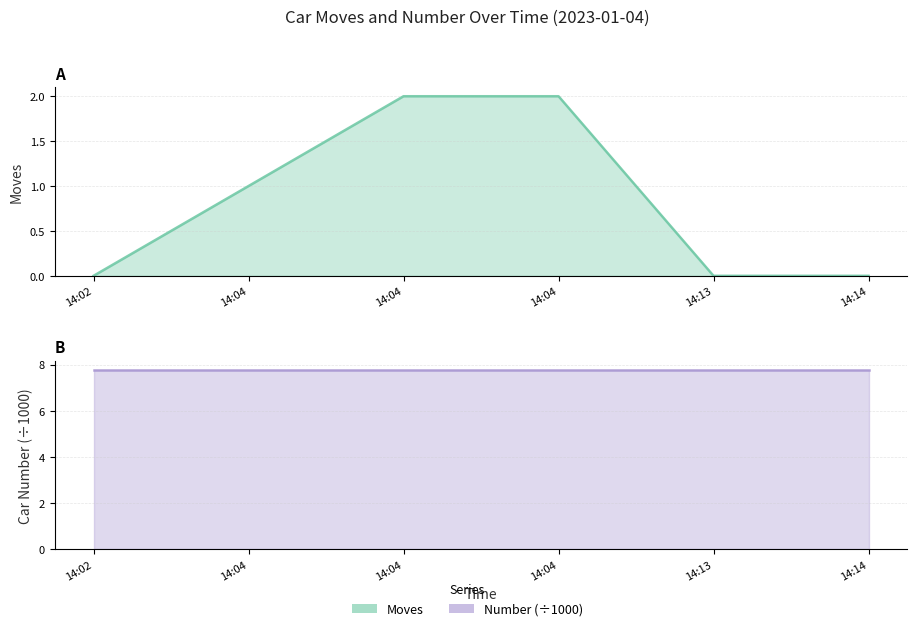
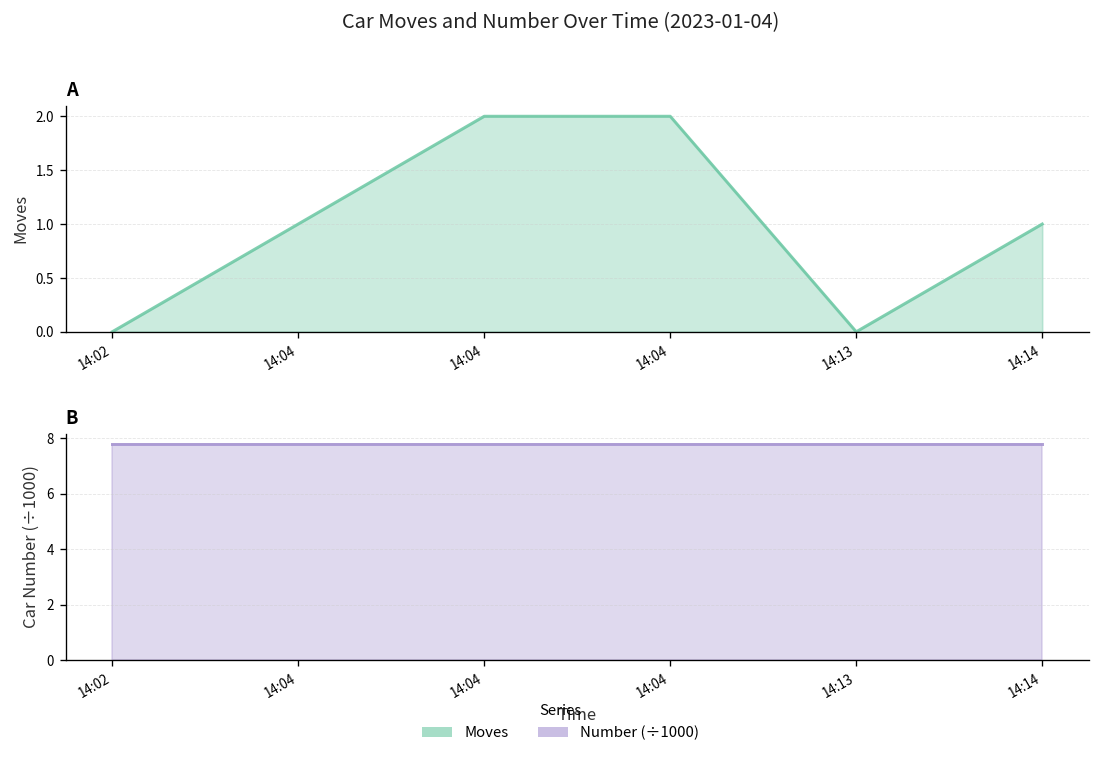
  {
    "A": {
      "14:02": 0,
      "14:13": 0,
-     "14:14": 0
+     "14:14": 1
    },
    "B": {
      "14:02": 7.8,
      "14:13": 7.8,
      "14:14": 7.8
    }
  }
